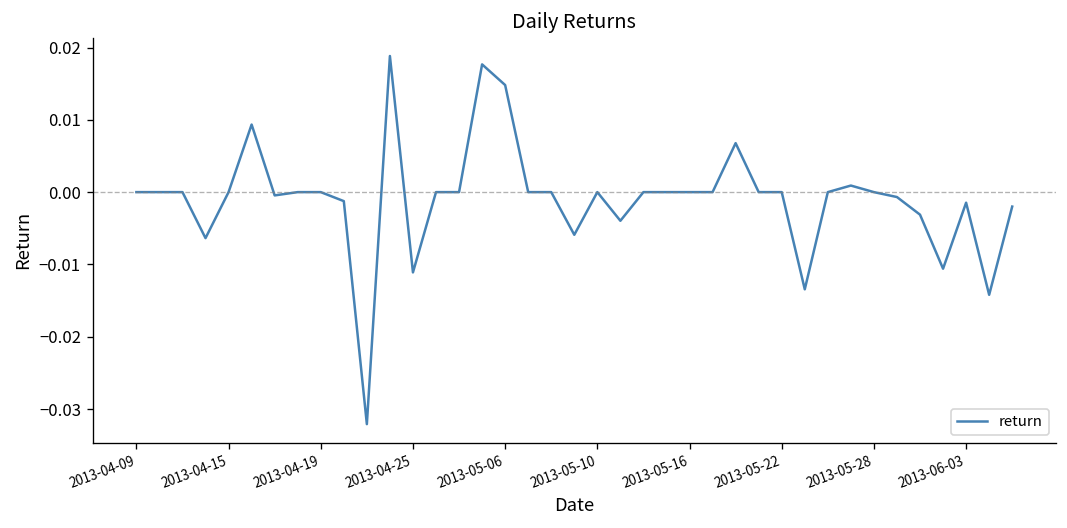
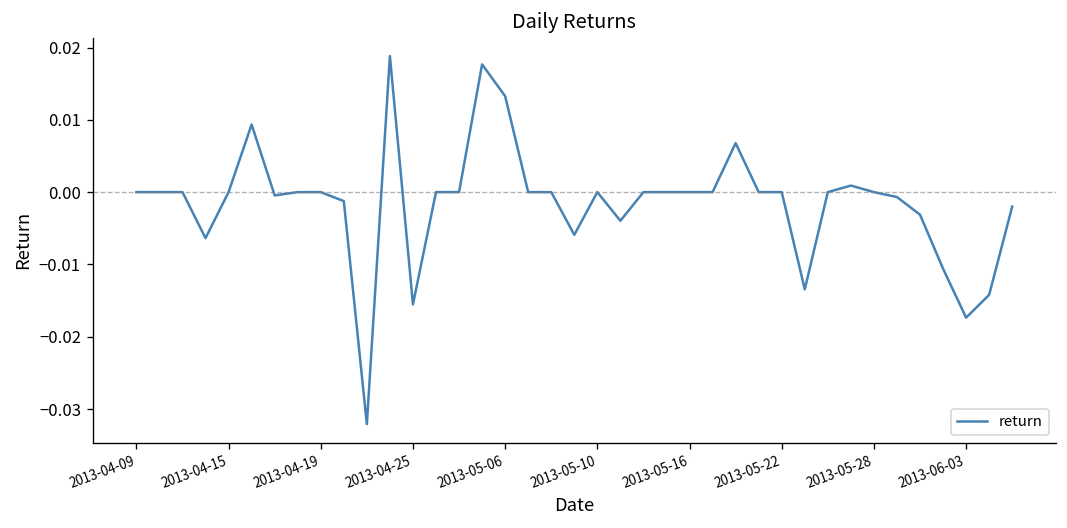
  {
    "2013-04-09": 0.000,
    "2013-04-15": 0.000,
    "2013-04-19": 0.000,
-   "2013-04-25": -0.011,
-   "2013-05-06": 0.015,
+   "2013-04-25": -0.016,
+   "2013-05-06": 0.013,
    "2013-05-10": 0.000,
    "2013-05-16": 0.000,
    "2013-05-22": 0.000,
    "2013-05-28": 0.000,
-   "2013-06-03": -0.001
+   "2013-06-03": -0.017
  }
